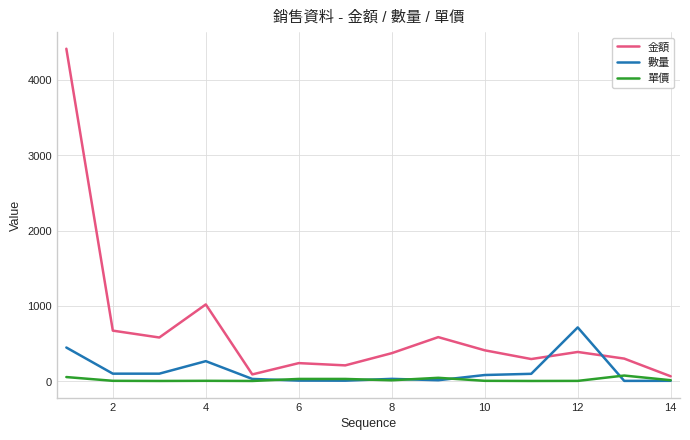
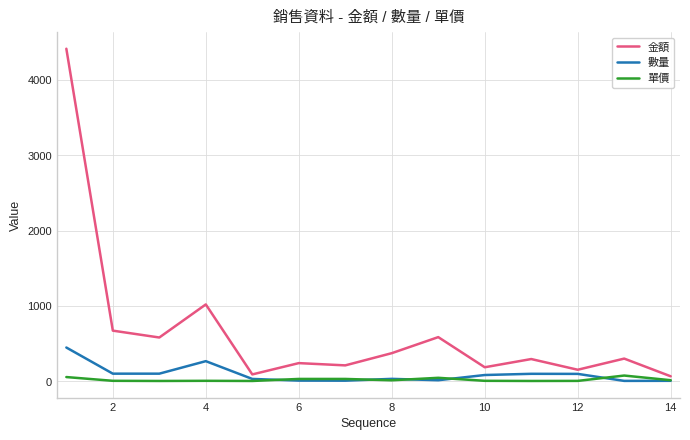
  {
    "金額": {
      "2": 700,
      "4": 1000,
      "6": 200,
      "8": 400,
-     "10": 400,
-     "12": 400,
+     "10": 200,
+     "12": 200,
      "14": 100
    },
    "數量": {
      "2": 100,
      "4": 300,
      "10": 100,
-     "12": 700
+     "12": 100
    },
    "單價": {
      "2": 0,
      "4": 0,
      "10": 0,
      "12": 0
    }
  }
